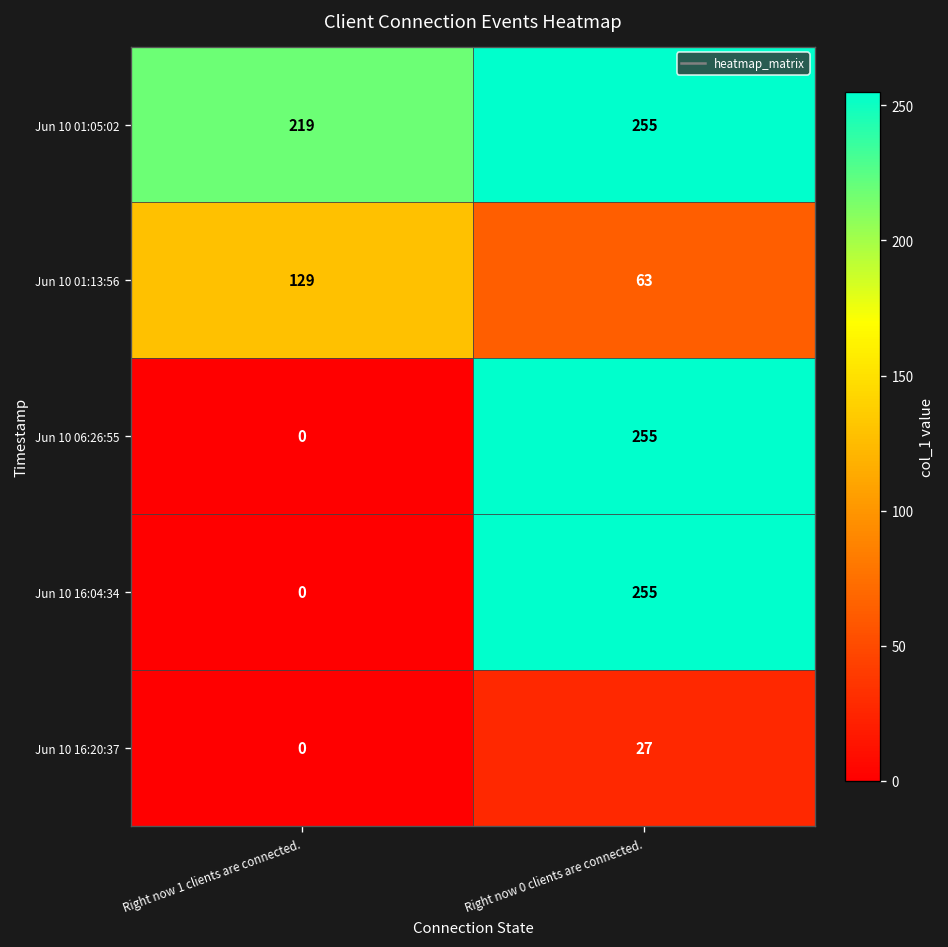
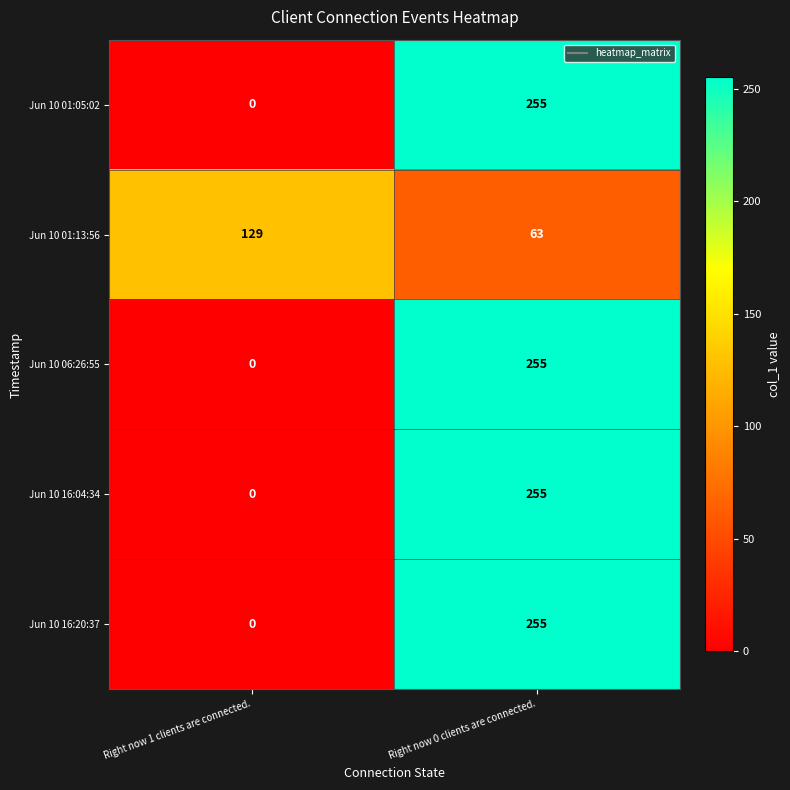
  {
    "Jun 10 01:05:02": {
-     "Right now 1 clients are connected.": 219,
+     "Right now 1 clients are connected.": 0,
      "Right now 0 clients are connected.": 255
    },
    "Jun 10 01:13:56": {
      "Right now 1 clients are connected.": 129,
      "Right now 0 clients are connected.": 63
    },
    "Jun 10 06:26:55": {
      "Right now 1 clients are connected.": 0,
      "Right now 0 clients are connected.": 255
    },
    "Jun 10 16:04:34": {
      "Right now 1 clients are connected.": 0,
      "Right now 0 clients are connected.": 255
    },
    "Jun 10 16:20:37": {
      "Right now 1 clients are connected.": 0,
-     "Right now 0 clients are connected.": 27
+     "Right now 0 clients are connected.": 255
    }
  }
